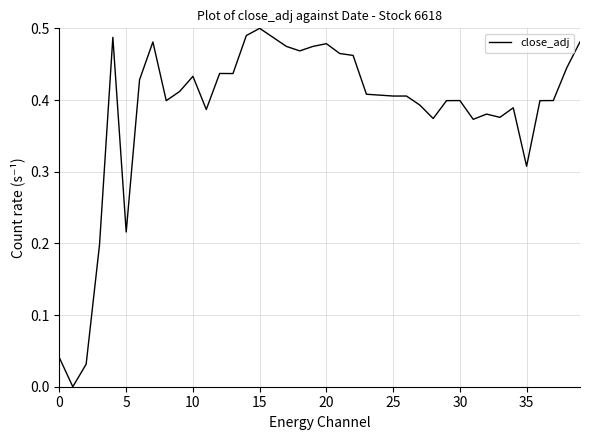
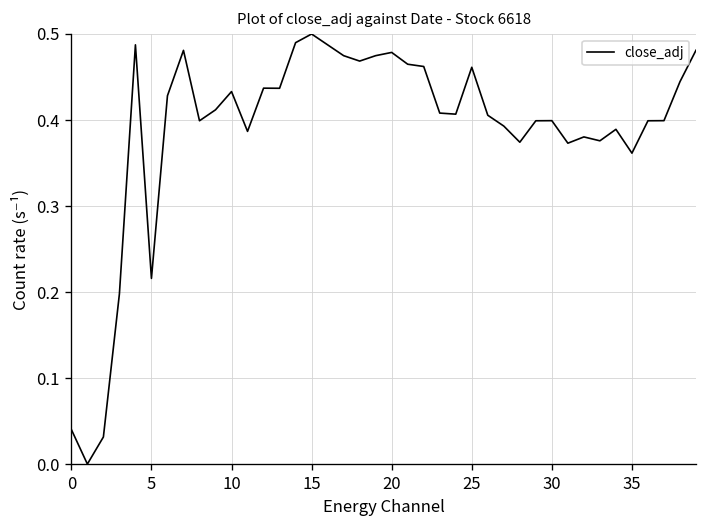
  {
    "0": 0.04,
    "5": 0.22,
    "10": 0.43,
    "15": 0.50,
    "20": 0.48,
-   "25": 0.41,
+   "25": 0.46,
    "30": 0.40,
-   "35": 0.31
+   "35": 0.36
  }
